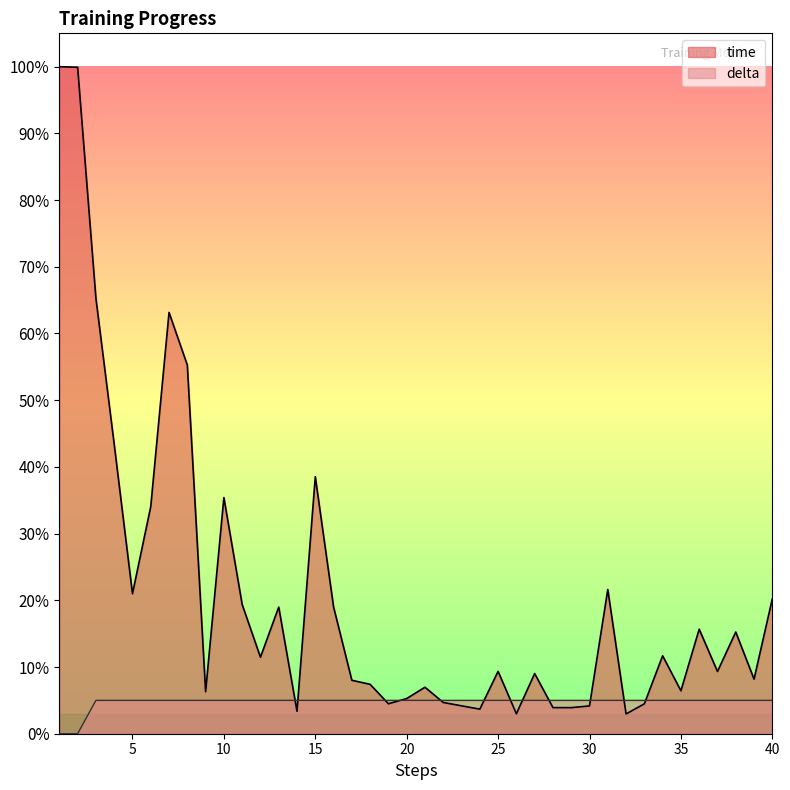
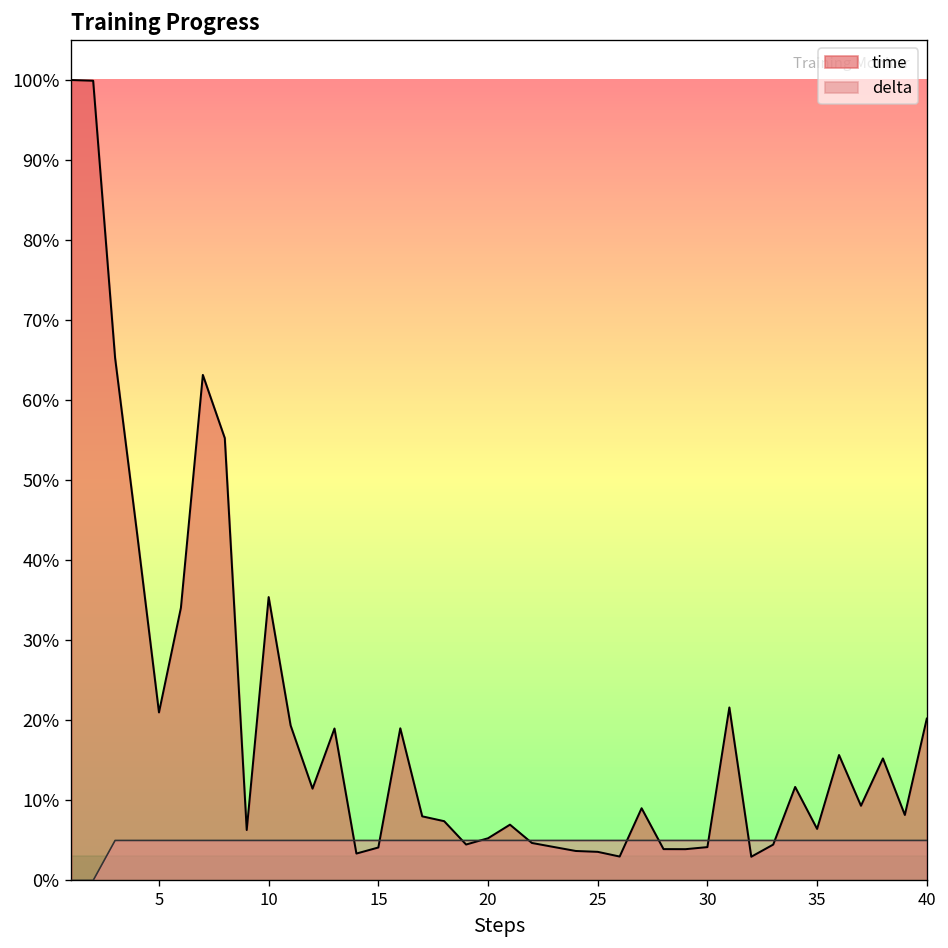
  {
    "time": {
      "5": "21%",
      "10": "35%",
-     "15": "39%",
-     "25": "9%",
+     "15": "4%",
+     "25": "4%",
      "30": "4%",
      "35": "6%",
      "40": "20%"
    },
    "delta": {
      "5": "5%",
      "10": "5%",
      "15": "5%",
      "25": "5%",
      "30": "5%",
      "35": "5%",
      "40": "5%"
    }
  }
